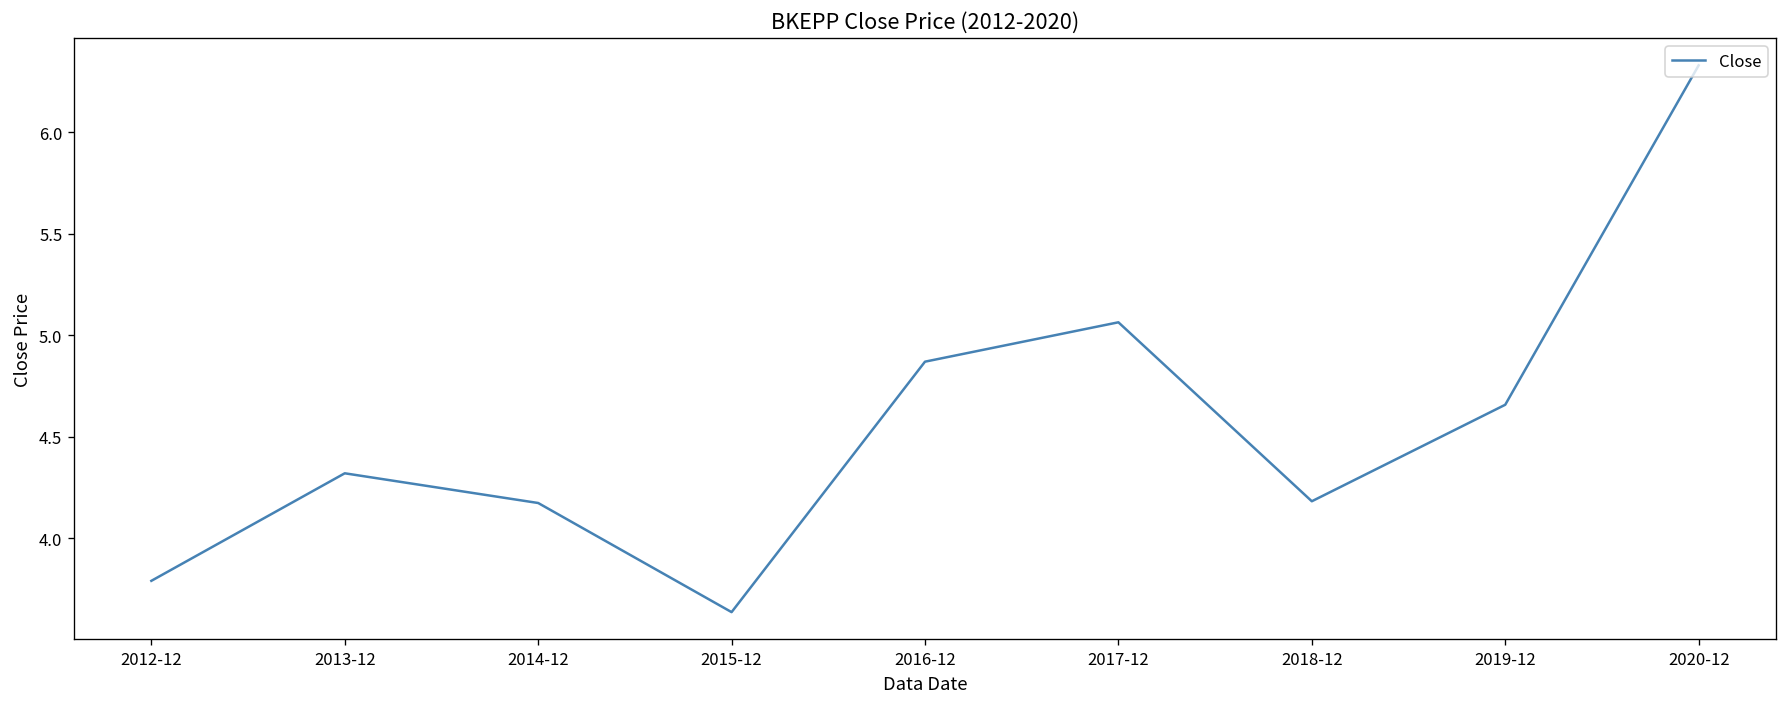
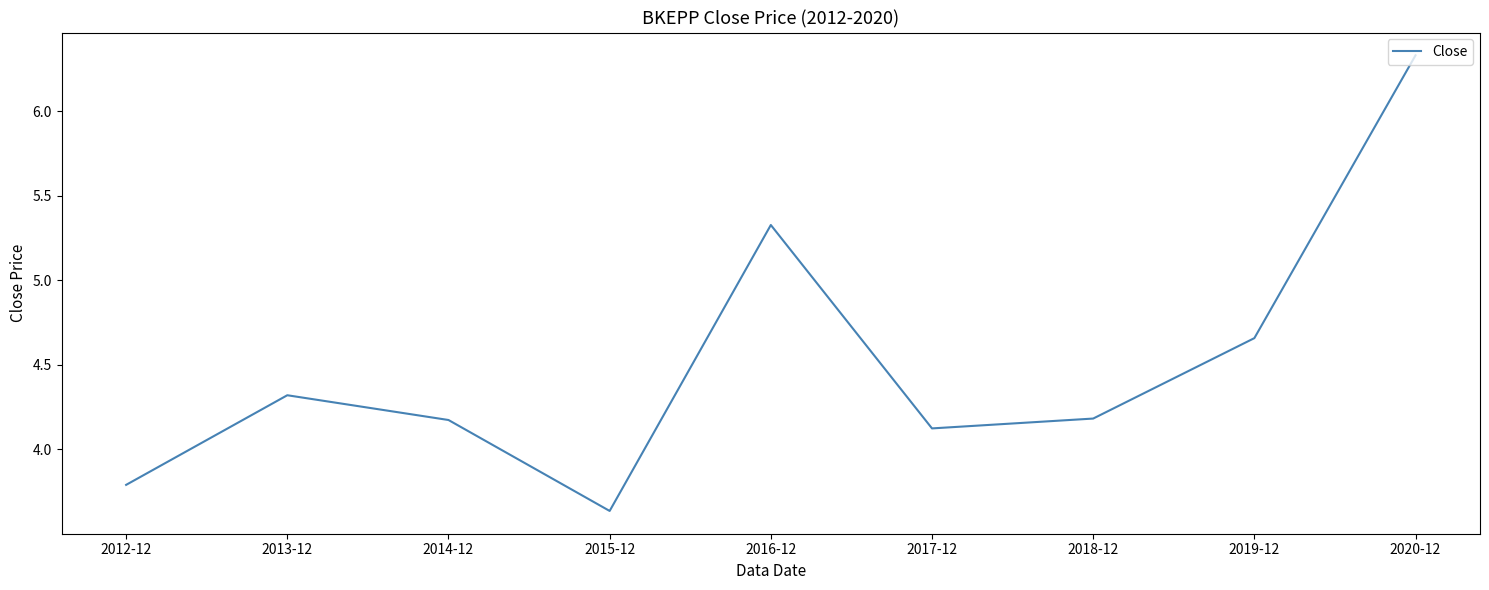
  {
    "2012-12": 3.79,
    "2013-12": 4.32,
    "2014-12": 4.17,
    "2015-12": 3.64,
-   "2016-12": 4.87,
-   "2017-12": 5.06,
+   "2016-12": 5.33,
+   "2017-12": 4.12,
    "2018-12": 4.18,
    "2019-12": 4.66
  }
